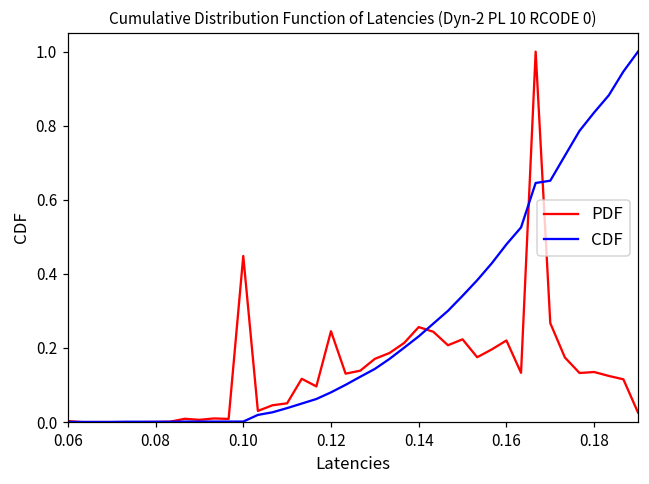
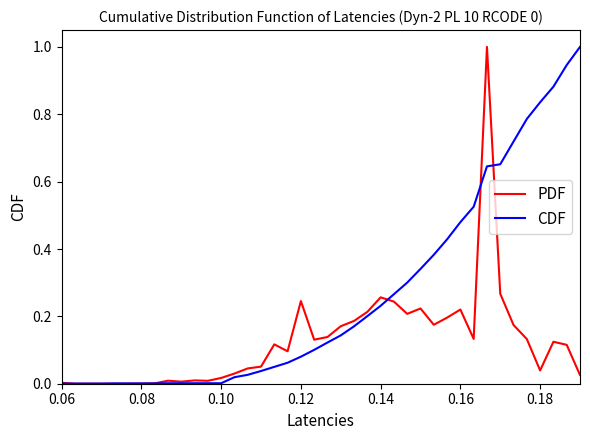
  {
    "PDF": {
-     "0.10": 0.45,
+     "0.10": 0.02,
      "0.12": 0.25,
      "0.14": 0.26,
      "0.16": 0.22,
-     "0.18": 0.14
+     "0.18": 0.04
    },
    "CDF": {
      "0.10": 0.00,
      "0.12": 0.08,
      "0.14": 0.23,
      "0.16": 0.48,
      "0.18": 0.84
    }
  }
